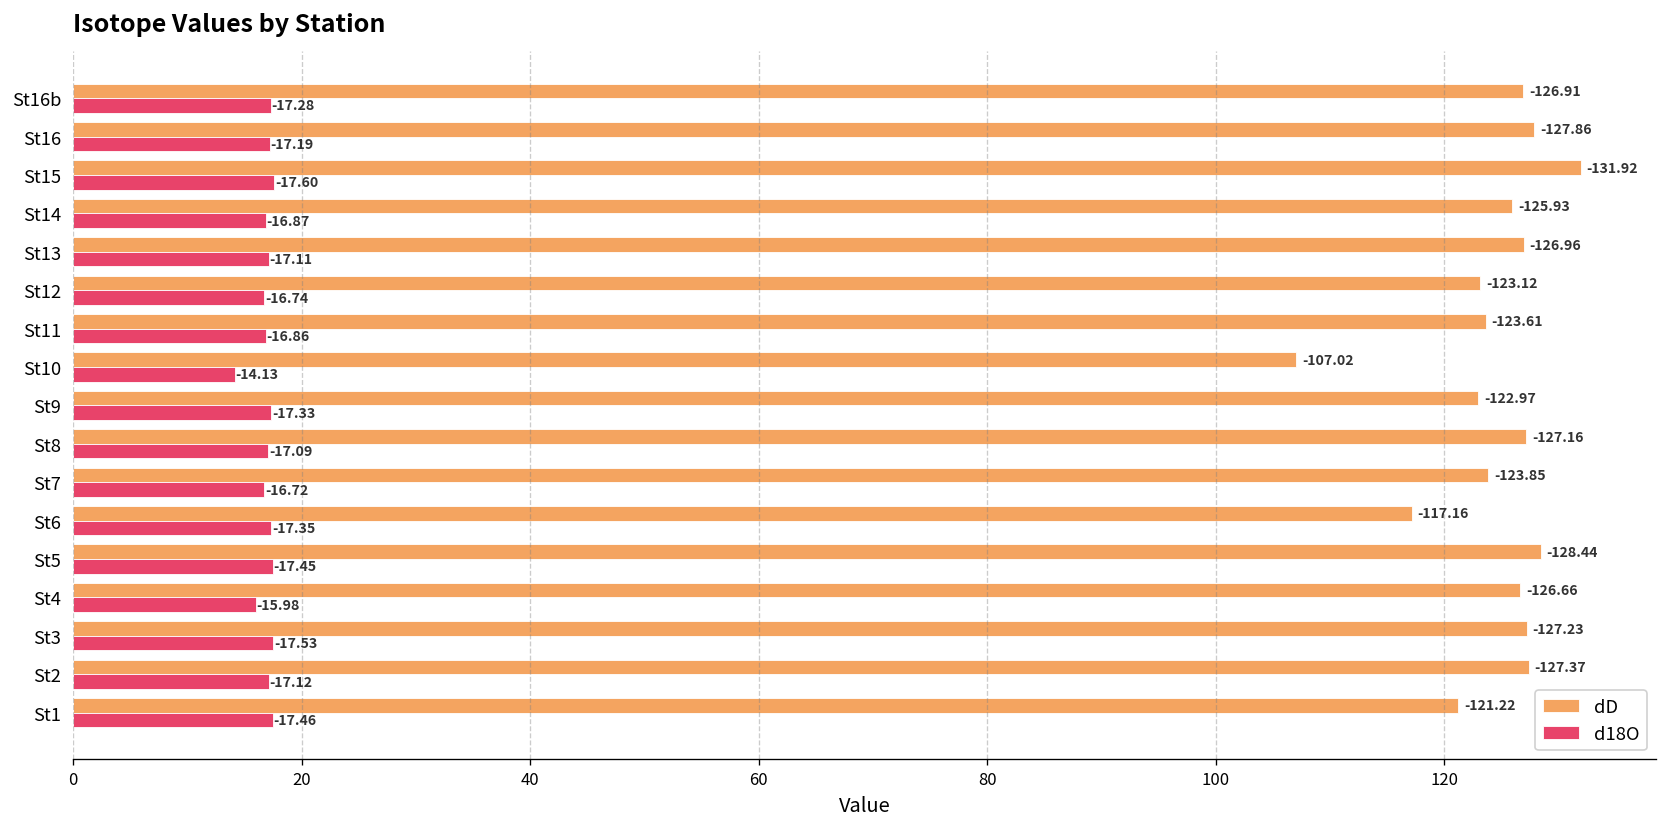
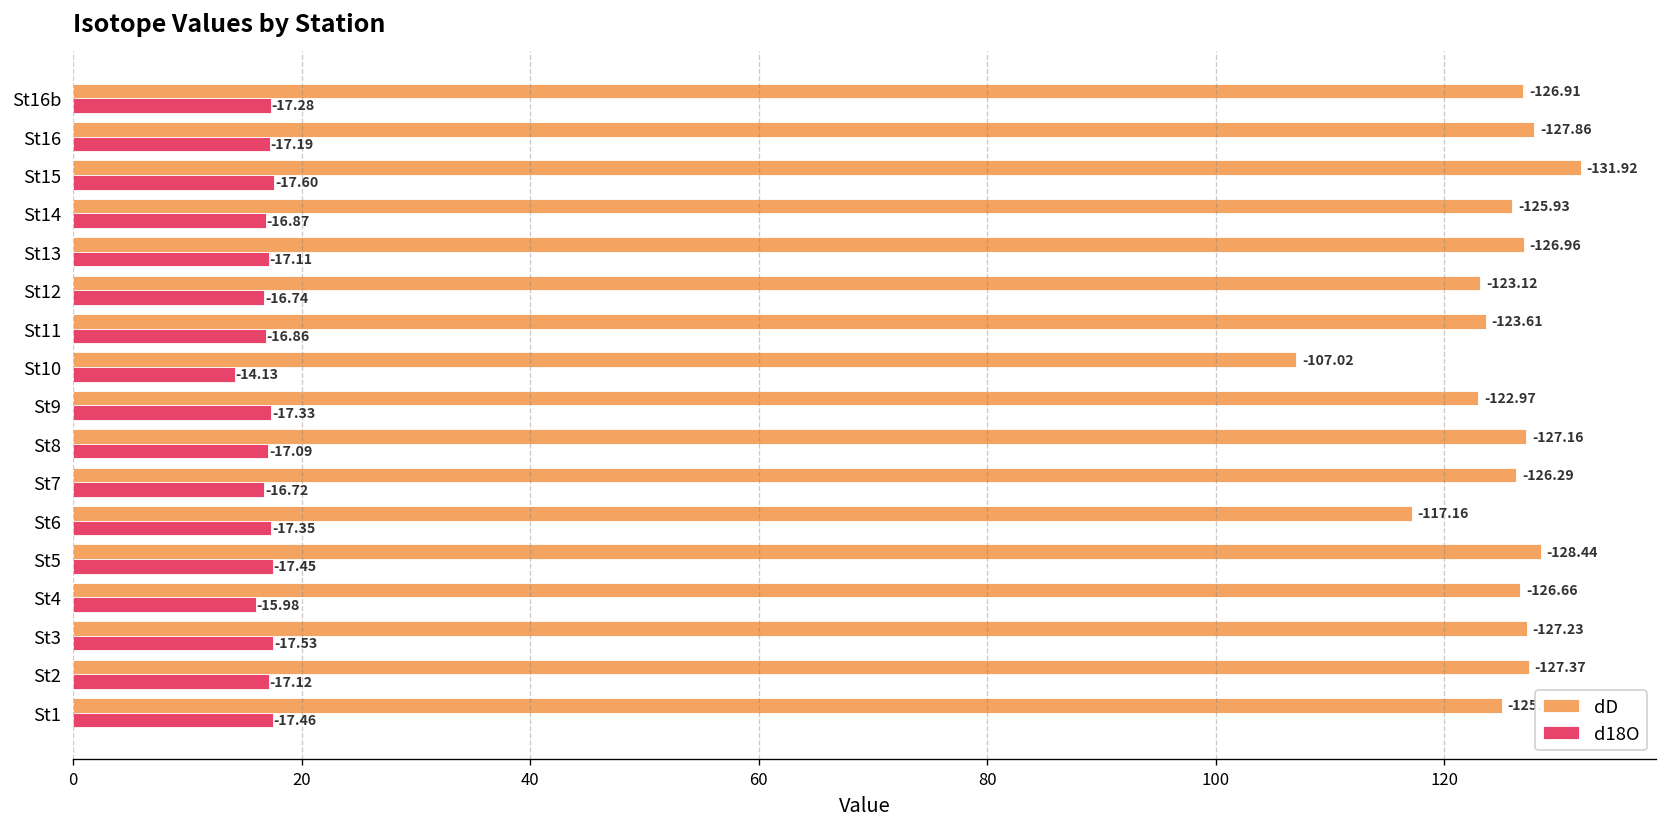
  {
    "dD": {
-     "St7": -123.85,
-     "St1": 121
+     "St7": -126.29,
+     "St1": 125
    }
  }
